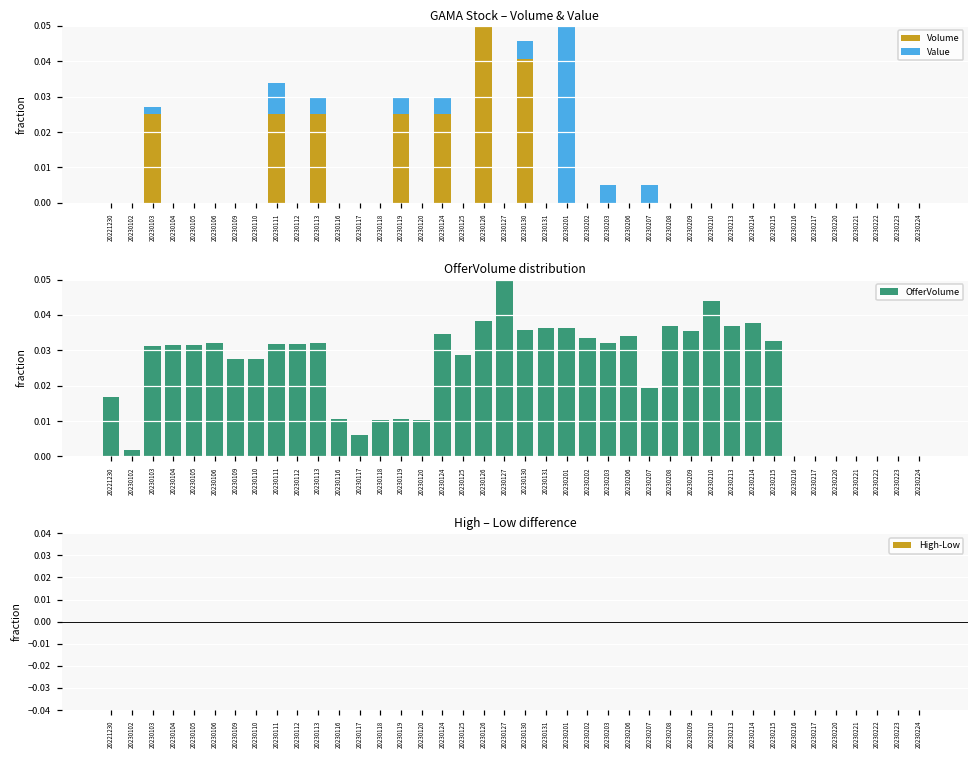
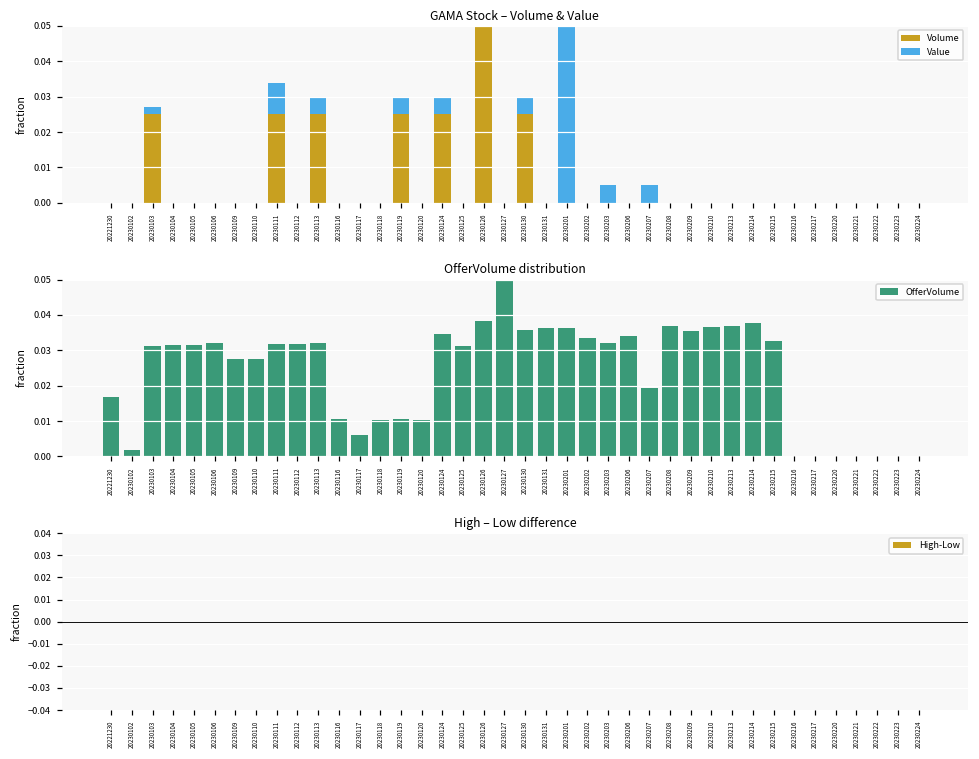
  {
    "GAMA Stock – Volume & Value": {
      "Volume": {
        "20221230": 0.000,
        "20230102": 0.000,
        "20230103": 0.025,
        "20230104": 0.000,
        "20230105": 0.000,
        "20230106": 0.000,
        "20230109": 0.000,
        "20230110": 0.000,
        "20230111": 0.025,
        "20230112": 0.000,
        "20230113": 0.025,
        "20230116": 0.000,
        "20230117": 0.000,
        "20230118": 0.000,
        "20230119": 0.025,
        "20230120": 0.000,
        "20230124": 0.025,
        "20230125": 0.000,
        "20230126": 0.050,
        "20230127": 0.000,
-       "20230130": 0.041,
+       "20230130": 0.025,
        "20230131": 0.000,
        "20230201": 0.000,
        "20230202": 0.000,
        "20230203": 0.000,
        "20230206": 0.000,
        "20230207": 0.000,
        "20230208": 0.000,
        "20230209": 0.000,
        "20230210": 0.000,
        "20230213": 0.000,
        "20230214": 0.000,
        "20230215": 0.000,
        "20230216": 0.000,
        "20230217": 0.000,
        "20230220": 0.000,
        "20230221": 0.000,
        "20230222": 0.000,
        "20230223": 0.000,
        "20230224": 0.000
      },
      "Value": {
        "20221230": 0.000,
        "20230102": 0.000,
        "20230103": 0.002,
        "20230104": 0.000,
        "20230105": 0.000,
        "20230106": 0.000,
        "20230109": 0.000,
        "20230110": 0.000,
        "20230111": 0.009,
        "20230112": 0.000,
        "20230113": 0.005,
        "20230116": 0.000,
        "20230117": 0.000,
        "20230118": 0.000,
        "20230119": 0.005,
        "20230120": 0.000,
        "20230124": 0.005,
        "20230125": 0.000,
        "20230127": 0.000,
        "20230130": 0.005,
        "20230131": 0.000,
        "20230201": 0.050,
        "20230202": 0.000,
        "20230203": 0.005,
        "20230206": 0.000,
        "20230207": 0.005,
        "20230208": 0.000,
        "20230209": 0.000,
        "20230210": 0.000,
        "20230213": 0.000,
        "20230214": 0.000,
        "20230215": 0.000,
        "20230216": 0.000,
        "20230217": 0.000,
        "20230220": 0.000,
        "20230221": 0.000,
        "20230222": 0.000,
        "20230223": 0.000,
        "20230224": 0.000
      }
    },
    "OfferVolume distribution": {
      "20221230": 0.017,
      "20230102": 0.002,
      "20230103": 0.031,
      "20230104": 0.032,
      "20230105": 0.031,
      "20230106": 0.032,
      "20230109": 0.028,
      "20230110": 0.028,
      "20230111": 0.032,
      "20230112": 0.032,
      "20230113": 0.032,
      "20230116": 0.010,
      "20230117": 0.006,
      "20230118": 0.010,
      "20230119": 0.010,
      "20230120": 0.010,
      "20230124": 0.035,
-     "20230125": 0.029,
+     "20230125": 0.031,
      "20230126": 0.038,
      "20230127": 0.050,
      "20230130": 0.036,
      "20230131": 0.036,
      "20230201": 0.036,
      "20230202": 0.034,
      "20230203": 0.032,
      "20230206": 0.034,
      "20230207": 0.019,
      "20230208": 0.037,
      "20230209": 0.036,
-     "20230210": 0.044,
+     "20230210": 0.037,
      "20230213": 0.037,
      "20230214": 0.038,
      "20230215": 0.033,
      "20230216": 0.000,
      "20230217": 0.000,
      "20230220": 0.000,
      "20230221": 0.000,
      "20230222": 0.000,
      "20230223": 0.000,
      "20230224": 0.000
    },
    "High – Low difference": {
      "20221230": 0.000,
      "20230102": 0.000,
      "20230103": 0.000,
      "20230104": 0.000,
      "20230105": 0.000,
      "20230106": 0.000,
      "20230109": 0.000,
      "20230110": 0.000,
      "20230111": 0.000,
      "20230112": 0.000,
      "20230113": 0.000,
      "20230116": 0.000,
      "20230117": 0.000,
      "20230118": 0.000,
      "20230119": 0.000,
      "20230120": 0.000,
      "20230124": 0.000,
      "20230125": 0.000,
      "20230126": 0.000,
      "20230127": 0.000,
      "20230130": 0.000,
      "20230131": 0.000,
      "20230201": 0.000,
      "20230202": 0.000,
      "20230203": 0.000,
      "20230206": 0.000,
      "20230207": 0.000,
      "20230208": 0.000,
      "20230209": 0.000,
      "20230210": 0.000,
      "20230213": 0.000,
      "20230214": 0.000,
      "20230215": 0.000,
      "20230216": 0.000,
      "20230217": 0.000,
      "20230220": 0.000,
      "20230221": 0.000,
      "20230222": 0.000,
      "20230223": 0.000,
      "20230224": 0.000
    }
  }
